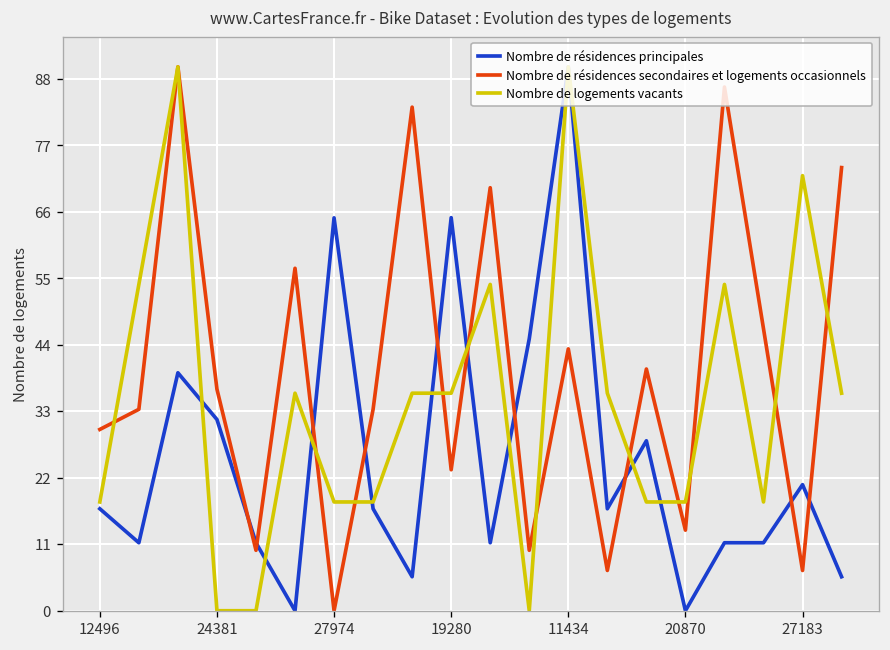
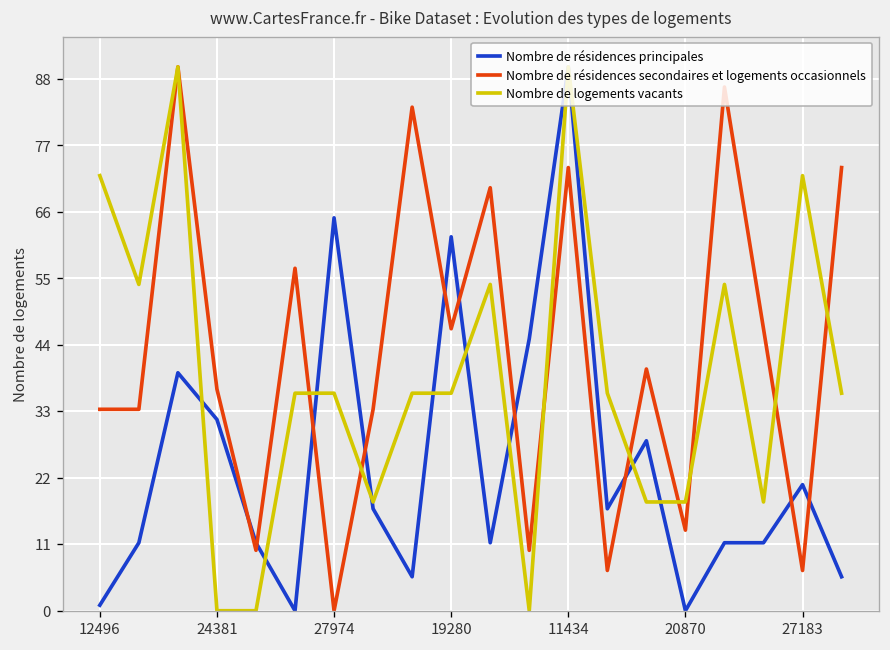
  {
    "Nombre de résidences principales": {
-     "12496": 17,
+     "12496": 1,
      "24381": 32,
      "27974": 65,
-     "19280": 65,
+     "19280": 62,
      "20870": 0,
      "27183": 21
    },
    "Nombre de résidences secondaires et logements occasionnels": {
-     "12496": 30,
+     "12496": 33,
      "24381": 37,
      "27974": 0,
-     "19280": 23,
-     "11434": 43,
+     "19280": 47,
+     "11434": 73,
      "20870": 13,
      "27183": 7
    },
    "Nombre de logements vacants": {
-     "12496": 18,
+     "12496": 72,
      "24381": 0,
-     "27974": 18,
+     "27974": 36,
      "19280": 36,
      "20870": 18,
      "27183": 72
    }
  }
